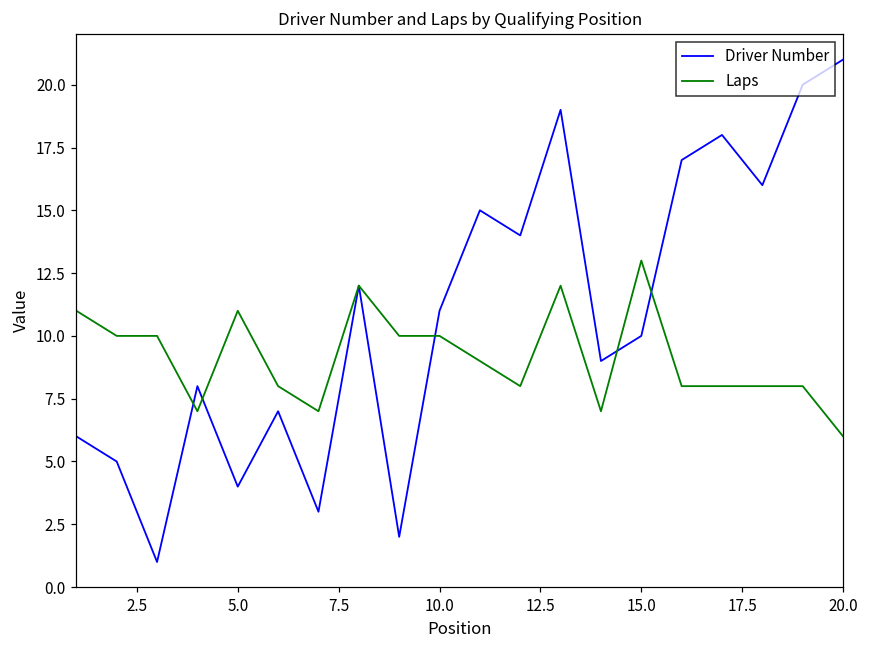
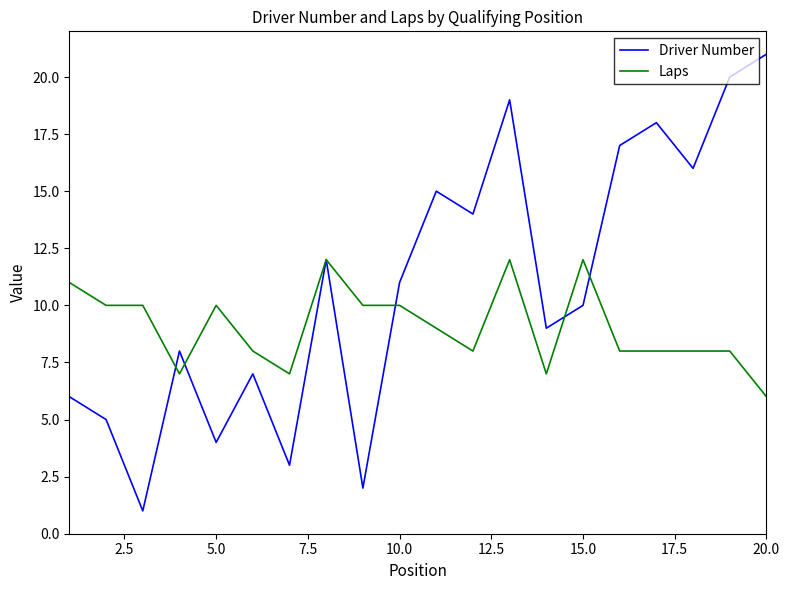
  {
    "Driver Number": {
      "5.0": 4,
      "10.0": 11,
      "15.0": 10,
      "20.0": 21
    },
    "Laps": {
-     "5.0": 11,
+     "5.0": 10,
      "10.0": 10,
-     "15.0": 13,
+     "15.0": 12,
      "20.0": 6
    }
  }
